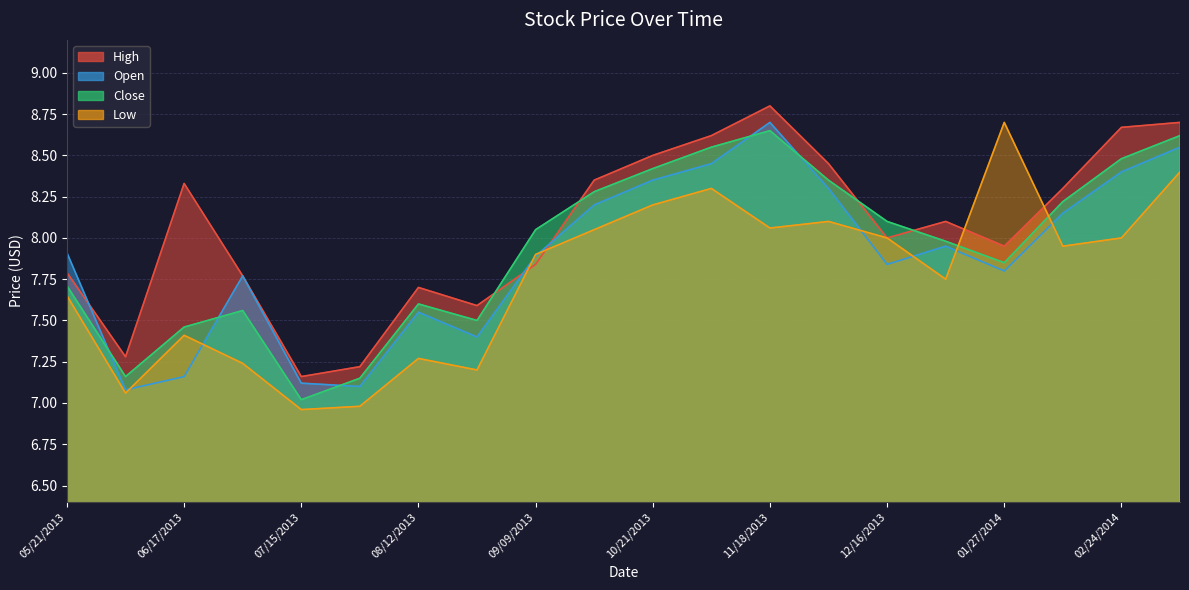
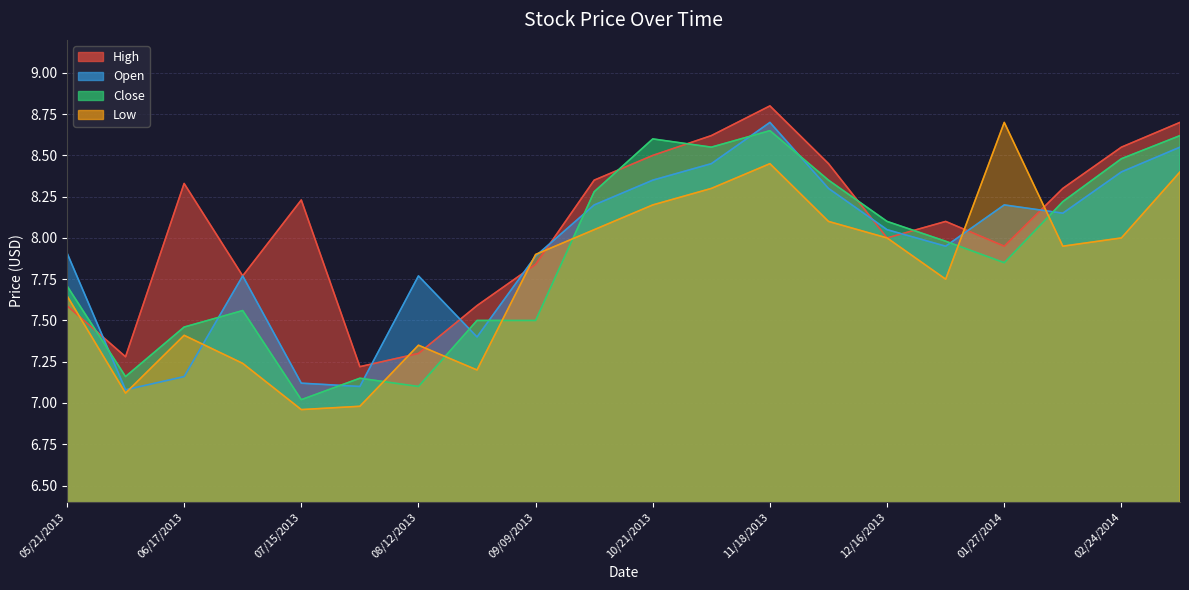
  {
    "High": {
-     "05/21/2013": 7.79,
+     "05/21/2013": 7.59,
      "06/17/2013": 8.33,
-     "07/15/2013": 7.16,
-     "08/12/2013": 7.7,
+     "07/15/2013": 8.23,
+     "08/12/2013": 7.3,
      "09/09/2013": 7.84,
      "10/21/2013": 8.50,
      "11/18/2013": 8.80,
      "01/27/2014": 7.95,
-     "02/24/2014": 8.67
+     "02/24/2014": 8.55
    },
    "Open": {
      "05/21/2013": 7.91,
      "06/17/2013": 7.16,
      "07/15/2013": 7.12,
-     "08/12/2013": 7.55,
+     "08/12/2013": 7.77,
      "10/21/2013": 8.35,
      "11/18/2013": 8.70,
-     "12/16/2013": 7.84,
-     "01/27/2014": 7.8,
+     "12/16/2013": 8.05,
+     "01/27/2014": 8.2,
      "02/24/2014": 8.40
    },
    "Close": {
      "05/21/2013": 7.71,
      "06/17/2013": 7.46,
      "07/15/2013": 7.02,
-     "08/12/2013": 7.6,
-     "09/09/2013": 8.05,
-     "10/21/2013": 8.42,
+     "08/12/2013": 7.1,
+     "09/09/2013": 7.50,
+     "10/21/2013": 8.60,
      "11/18/2013": 8.65,
      "12/16/2013": 8.10,
      "01/27/2014": 7.85,
      "02/24/2014": 8.48
    },
    "Low": {
      "05/21/2013": 7.65,
      "06/17/2013": 7.41,
      "07/15/2013": 6.96,
-     "08/12/2013": 7.27,
+     "08/12/2013": 7.35,
      "10/21/2013": 8.20,
-     "11/18/2013": 8.06,
+     "11/18/2013": 8.45,
      "01/27/2014": 8.70,
      "02/24/2014": 8.00
    }
  }
